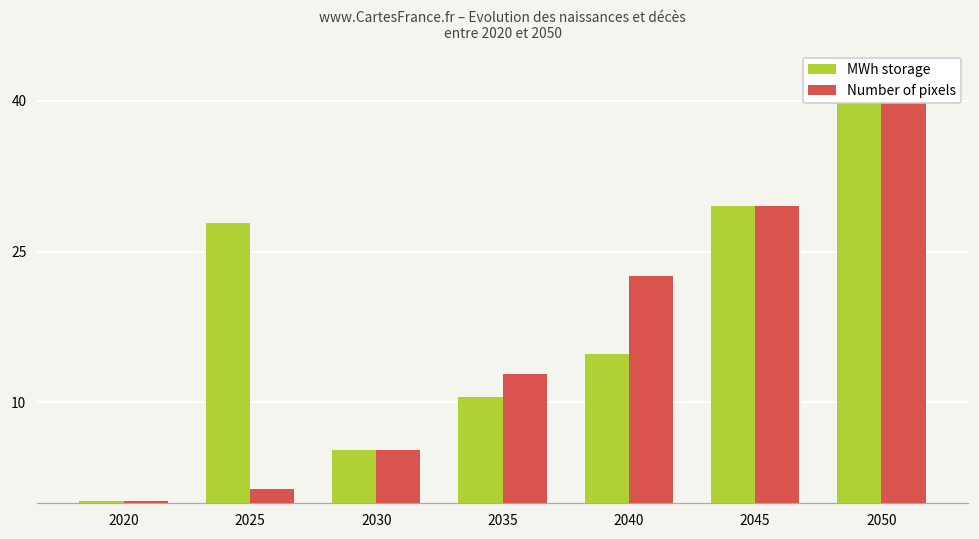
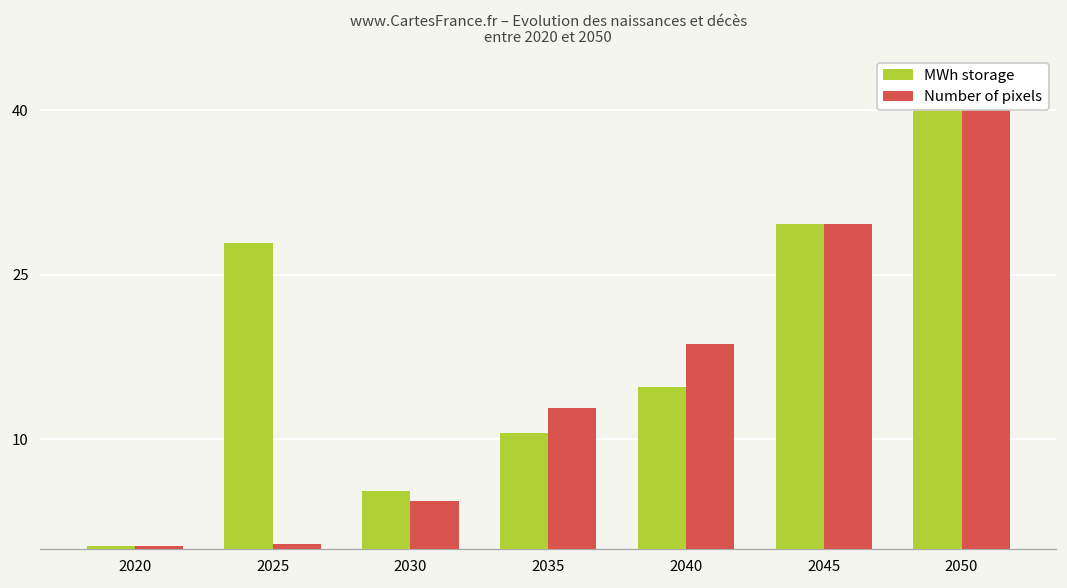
  {
    "MWh storage": {
      "2025": 28,
      "2030": 5,
      "2035": 11,
      "2040": 15,
      "2045": 30
    },
    "Number of pixels": {
-     "2025": 1,
-     "2030": 5,
+     "2025": 0,
+     "2030": 4,
      "2035": 13,
-     "2040": 23,
+     "2040": 19,
      "2045": 30
    }
  }
